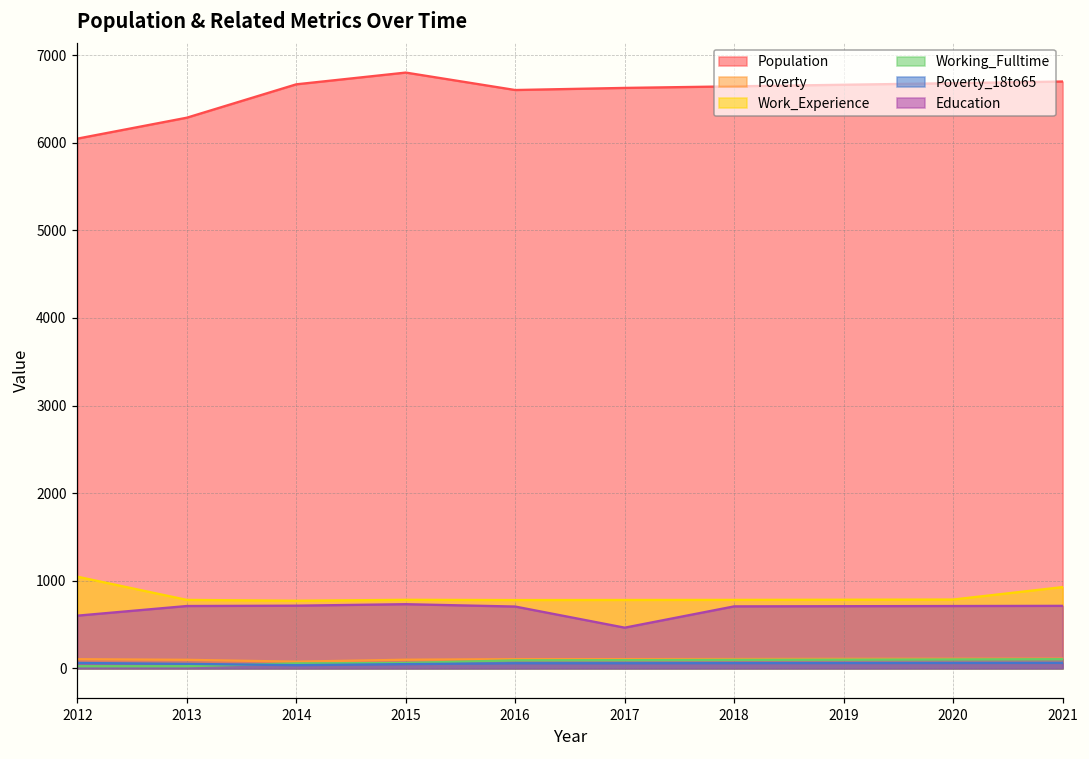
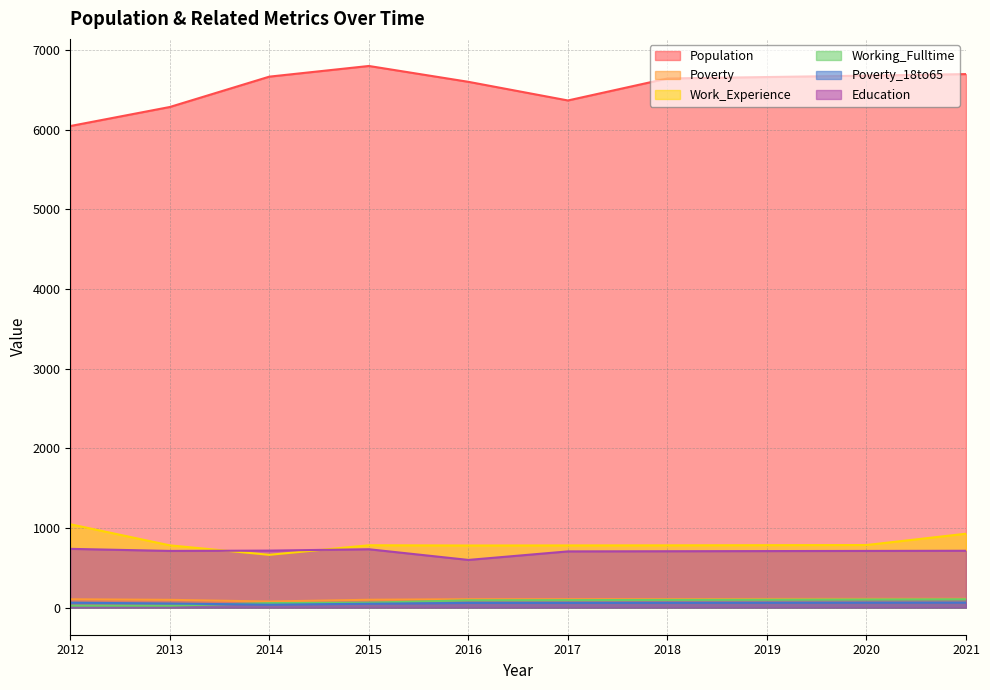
  {
    "Population": {
      "2012": 6000,
      "2013": 6300,
      "2014": 6700,
      "2015": 6800,
      "2016": 6600,
-     "2017": 6600,
+     "2017": 6400,
      "2021": 6700
    },
    "Poverty": {
      "2012": 100,
      "2013": 100,
      "2015": 100
    },
    "Work_Experience": {
      "2012": 1000,
      "2013": 800,
-     "2014": 800,
+     "2014": 700,
      "2015": 800,
      "2016": 800,
      "2017": 800,
      "2018": 800,
      "2019": 800,
      "2020": 800,
      "2021": 900
    },
    "Working_Fulltime": {
      "2012": 0
    },
    "Poverty_18to65": {
      "2012": 100,
      "2016": 100,
      "2017": 100,
      "2018": 100,
      "2019": 100,
      "2020": 100,
      "2021": 100
    },
    "Education": {
-     "2012": 600,
+     "2012": 700,
      "2013": 700,
      "2014": 700,
      "2015": 700,
-     "2016": 700,
-     "2017": 500,
+     "2016": 600,
+     "2017": 700,
      "2018": 700,
      "2019": 700,
      "2020": 700,
      "2021": 700
    }
  }
